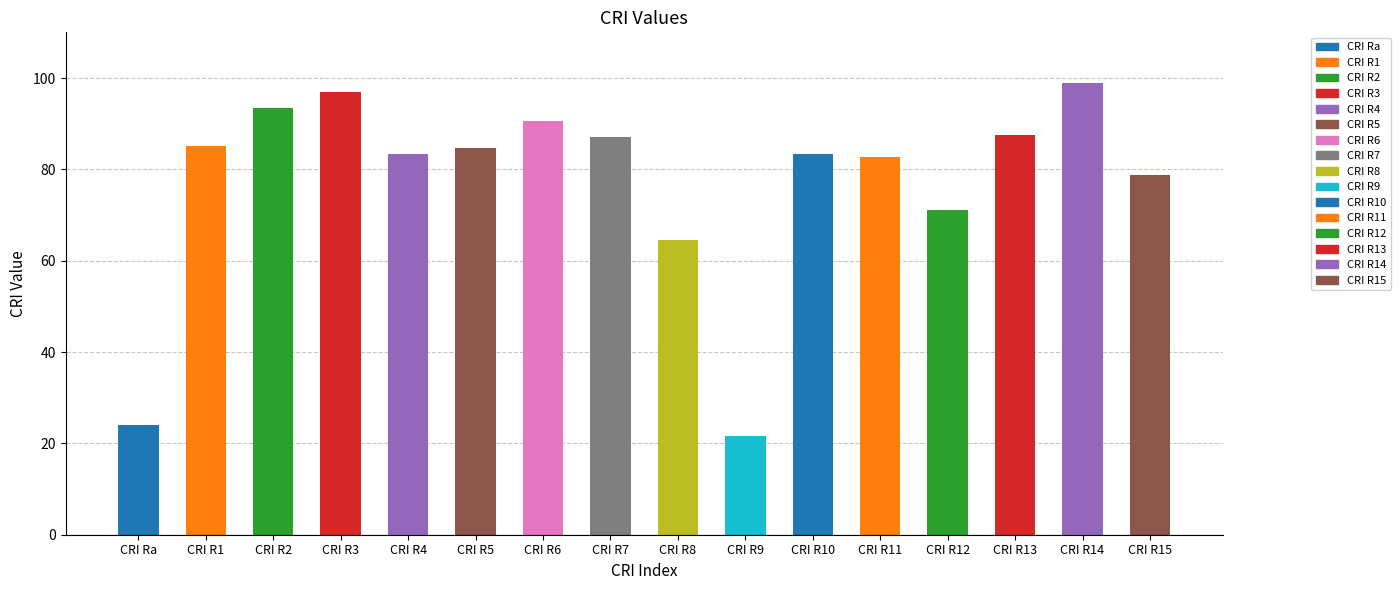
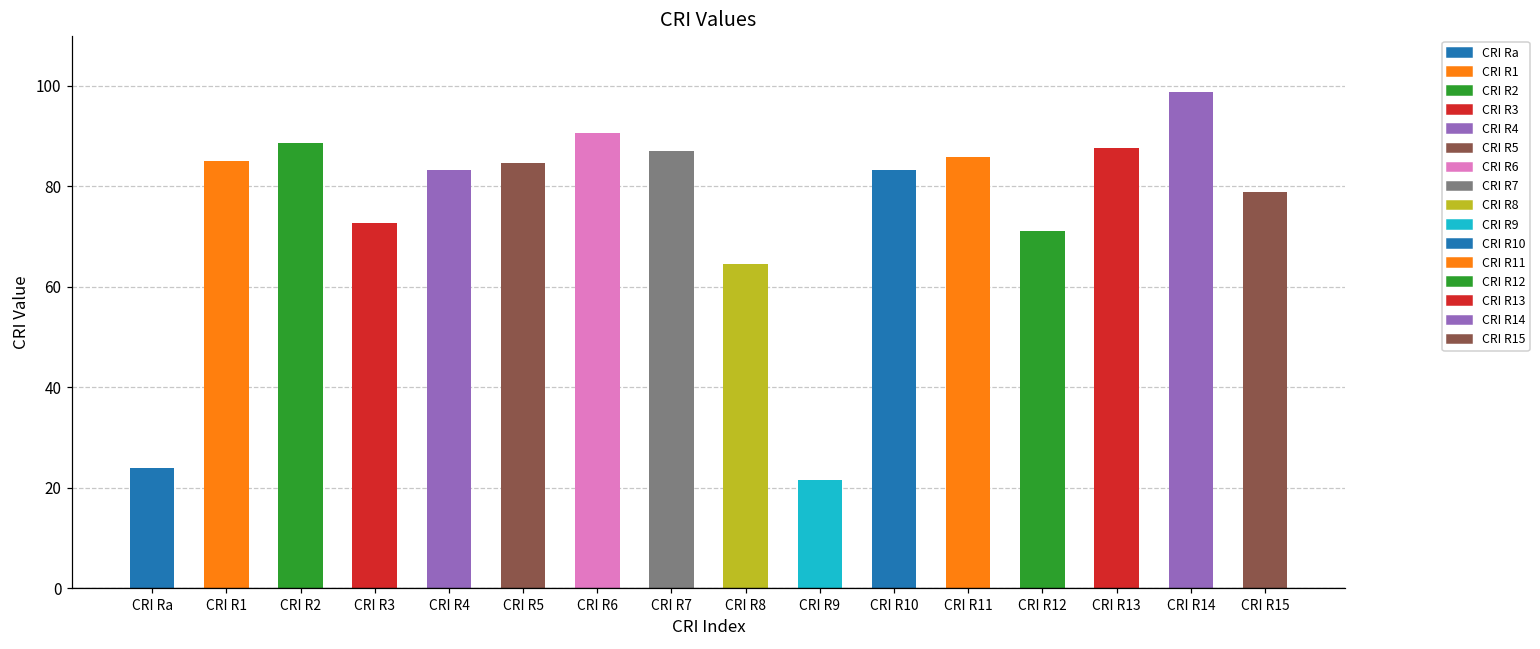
  {
    "CRI Ra": 24,
    "CRI R1": 85,
-   "CRI R2": 93,
-   "CRI R3": 97,
+   "CRI R2": 89,
+   "CRI R3": 73,
    "CRI R4": 83,
    "CRI R5": 85,
    "CRI R6": 91,
    "CRI R7": 87,
    "CRI R8": 65,
    "CRI R9": 22,
    "CRI R10": 83,
-   "CRI R11": 83,
+   "CRI R11": 86,
    "CRI R12": 71,
    "CRI R13": 88,
    "CRI R14": 99,
    "CRI R15": 79
  }
